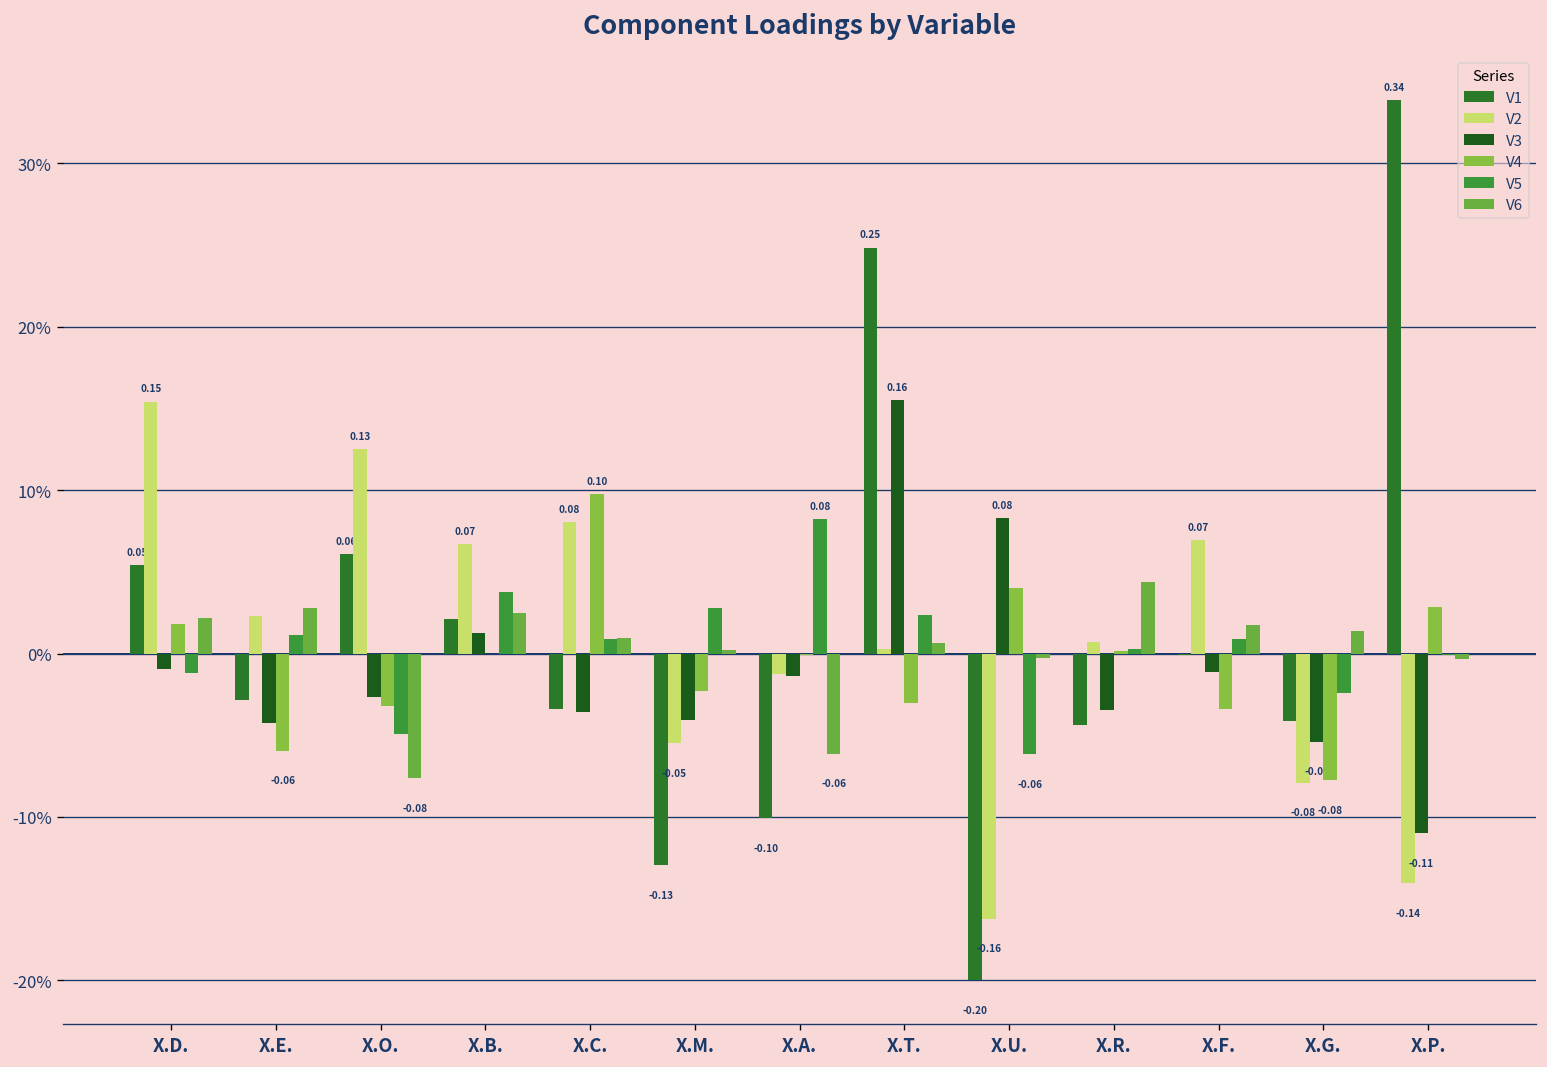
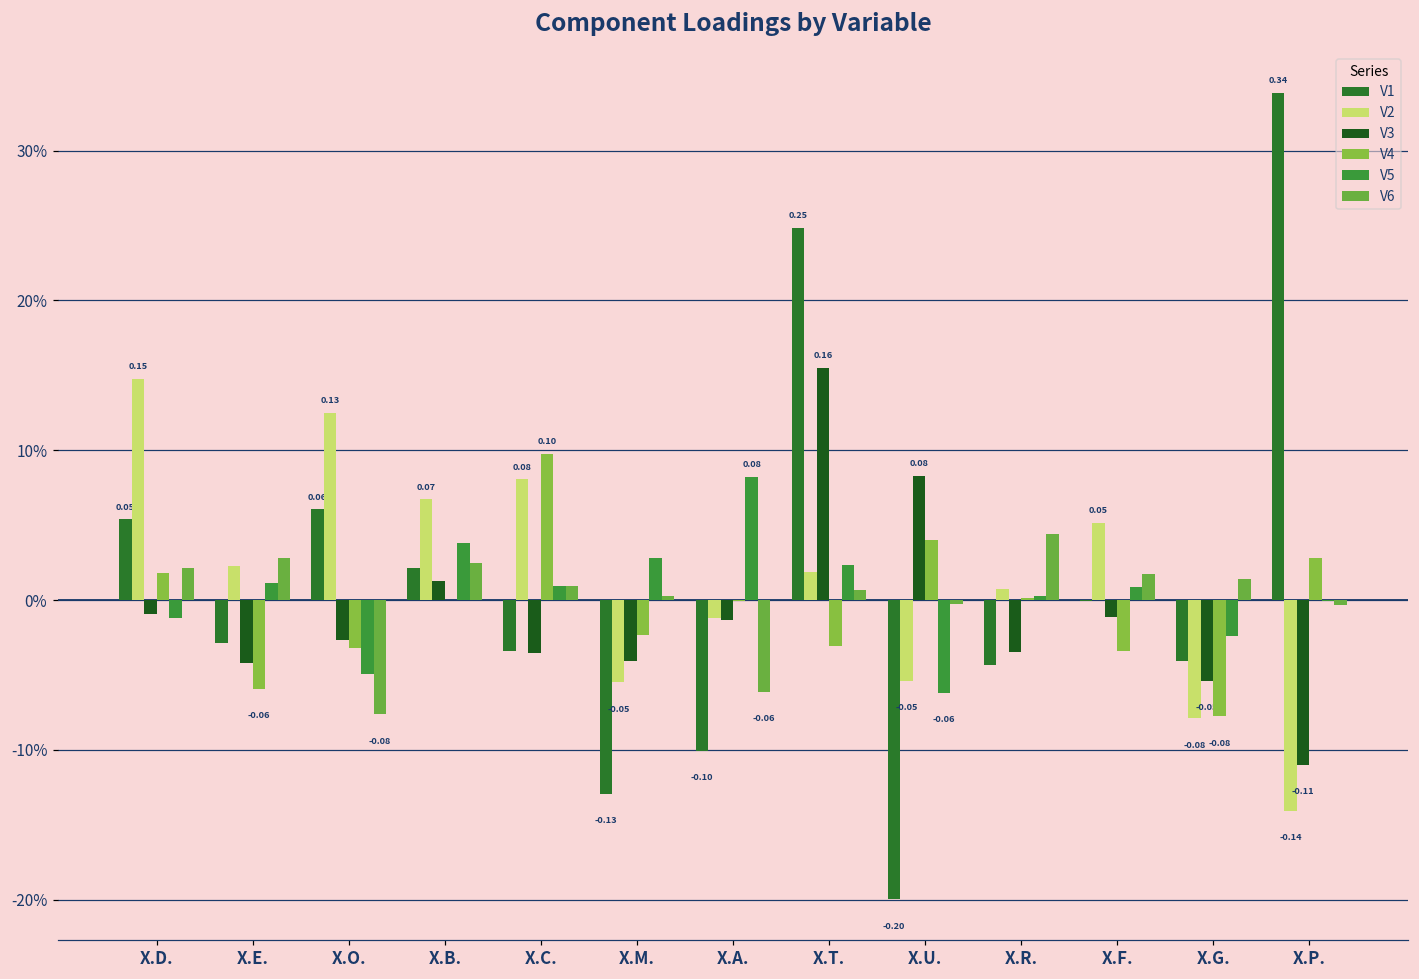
  {
    "V2": {
-     "X.D.": "15.4%",
+     "X.D.": "14.8%",
      "X.O.": "0.13",
      "X.B.": "0.07",
      "X.C.": "0.08",
      "X.M.": "-0.05",
-     "X.T.": "0.3%",
-     "X.U.": "-0.16",
-     "X.F.": "0.07",
+     "X.T.": "1.9%",
+     "X.U.": "-0.05",
+     "X.F.": "0.05",
      "X.G.": "-0.08",
      "X.P.": "-0.14"
    }
  }
